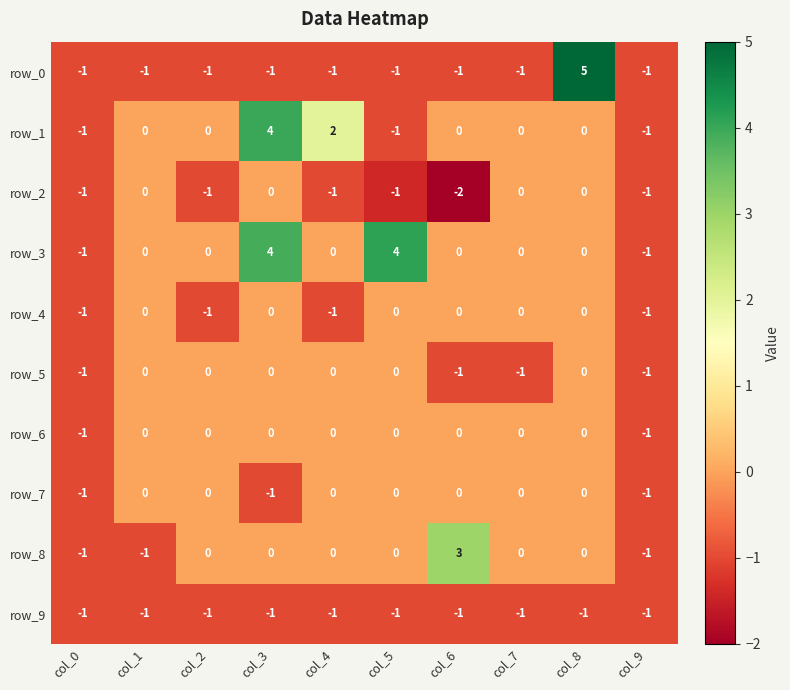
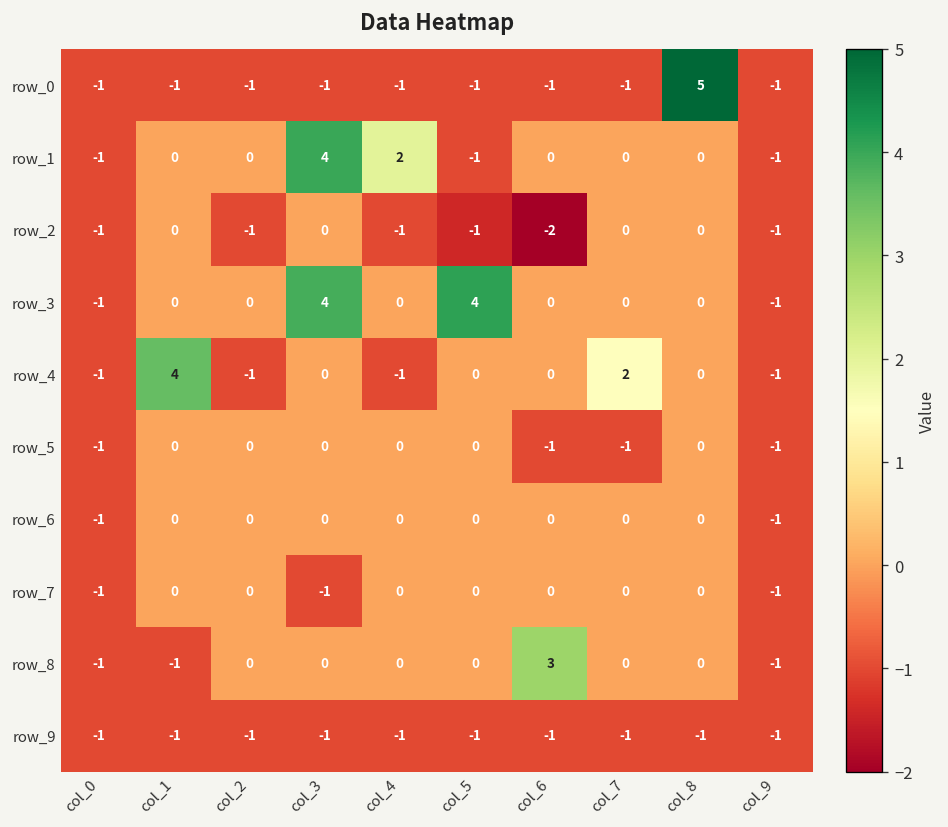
  {
    "row_0": {
      "col_0": -1,
      "col_1": -1,
      "col_2": -1,
      "col_3": -1,
      "col_4": -1,
      "col_5": -1,
      "col_6": -1,
      "col_7": -1,
      "col_8": 5,
      "col_9": -1
    },
    "row_1": {
      "col_0": -1,
      "col_1": 0,
      "col_2": 0,
      "col_3": 4,
      "col_4": 2,
      "col_5": -1,
      "col_6": 0,
      "col_7": 0,
      "col_8": 0,
      "col_9": -1
    },
    "row_2": {
      "col_0": -1,
      "col_1": 0,
      "col_2": -1,
      "col_3": 0,
      "col_4": -1,
      "col_5": -1,
      "col_6": -2,
      "col_7": 0,
      "col_8": 0,
      "col_9": -1
    },
    "row_3": {
      "col_0": -1,
      "col_1": 0,
      "col_2": 0,
      "col_3": 4,
      "col_4": 0,
      "col_5": 4,
      "col_6": 0,
      "col_7": 0,
      "col_8": 0,
      "col_9": -1
    },
    "row_4": {
      "col_0": -1,
-     "col_1": 0,
+     "col_1": 4,
      "col_2": -1,
      "col_3": 0,
      "col_4": -1,
      "col_5": 0,
      "col_6": 0,
-     "col_7": 0,
+     "col_7": 2,
      "col_8": 0,
      "col_9": -1
    },
    "row_5": {
      "col_0": -1,
      "col_1": 0,
      "col_2": 0,
      "col_3": 0,
      "col_4": 0,
      "col_5": 0,
      "col_6": -1,
      "col_7": -1,
      "col_8": 0,
      "col_9": -1
    },
    "row_6": {
      "col_0": -1,
      "col_1": 0,
      "col_2": 0,
      "col_3": 0,
      "col_4": 0,
      "col_5": 0,
      "col_6": 0,
      "col_7": 0,
      "col_8": 0,
      "col_9": -1
    },
    "row_7": {
      "col_0": -1,
      "col_1": 0,
      "col_2": 0,
      "col_3": -1,
      "col_4": 0,
      "col_5": 0,
      "col_6": 0,
      "col_7": 0,
      "col_8": 0,
      "col_9": -1
    },
    "row_8": {
      "col_0": -1,
      "col_1": -1,
      "col_2": 0,
      "col_3": 0,
      "col_4": 0,
      "col_5": 0,
      "col_6": 3,
      "col_7": 0,
      "col_8": 0,
      "col_9": -1
    },
    "row_9": {
      "col_0": -1,
      "col_1": -1,
      "col_2": -1,
      "col_3": -1,
      "col_4": -1,
      "col_5": -1,
      "col_6": -1,
      "col_7": -1,
      "col_8": -1,
      "col_9": -1
    }
  }
